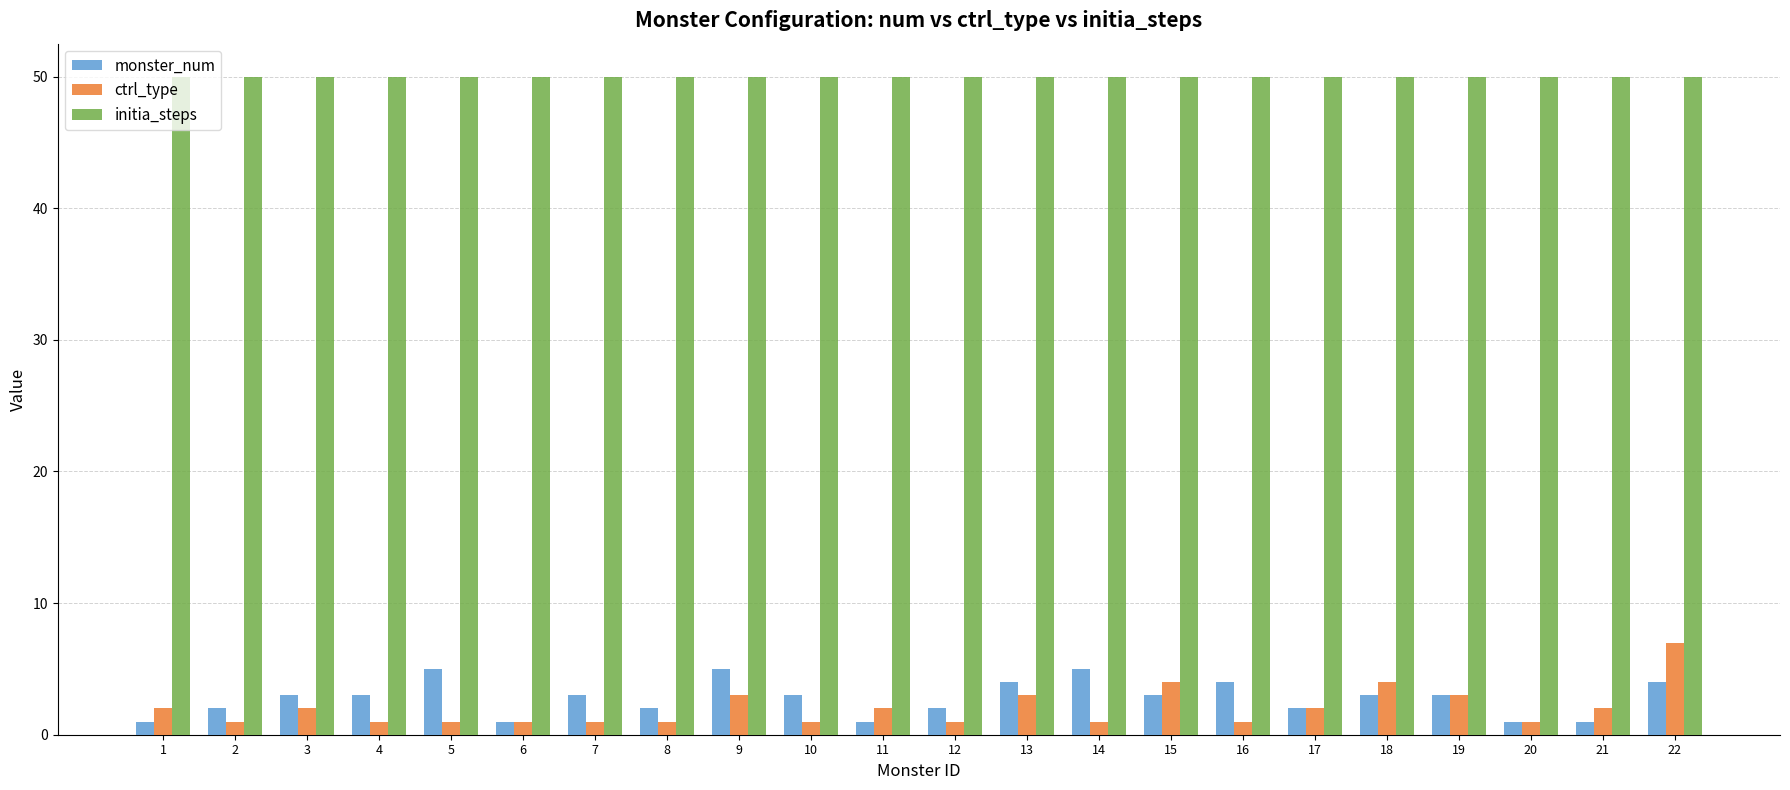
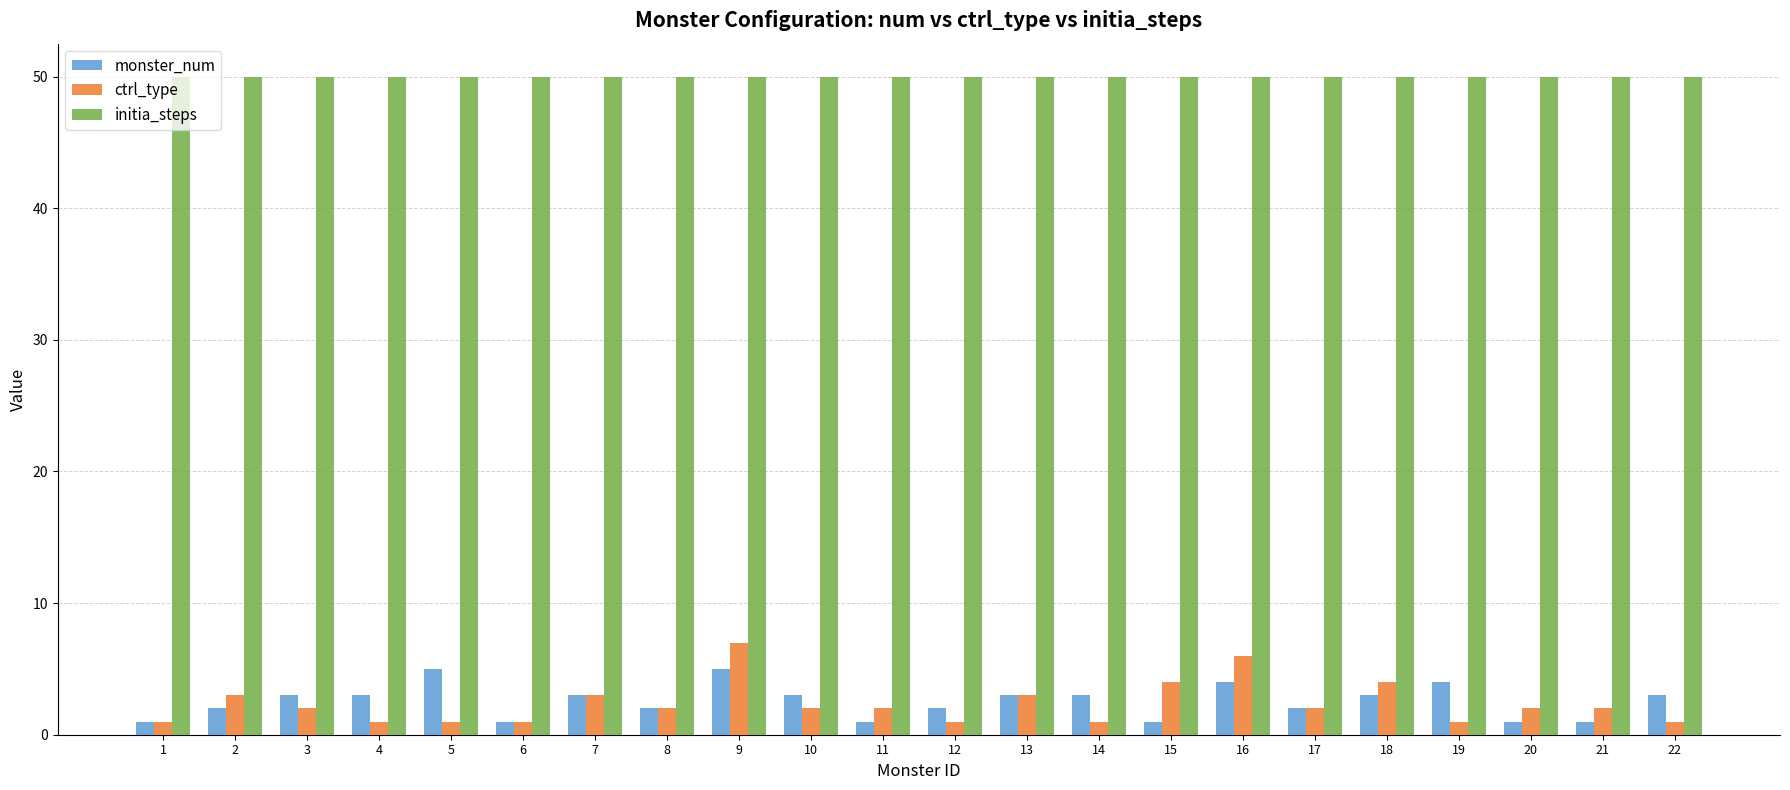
  {
    "monster_num": {
      "1": 1,
      "2": 2,
      "3": 3,
      "4": 3,
      "5": 5,
      "6": 1,
      "7": 3,
      "8": 2,
      "9": 5,
      "10": 3,
      "11": 1,
      "12": 2,
-     "13": 4,
-     "14": 5,
-     "15": 3,
+     "13": 3,
+     "14": 3,
+     "15": 1,
      "16": 4,
      "17": 2,
      "18": 3,
-     "19": 3,
+     "19": 4,
      "20": 1,
      "21": 1,
-     "22": 4
+     "22": 3
    },
    "ctrl_type": {
-     "1": 2,
-     "2": 1,
+     "1": 1,
+     "2": 3,
      "3": 2,
      "4": 1,
      "5": 1,
      "6": 1,
-     "7": 1,
-     "8": 1,
-     "9": 3,
-     "10": 1,
+     "7": 3,
+     "8": 2,
+     "9": 7,
+     "10": 2,
      "11": 2,
      "12": 1,
      "13": 3,
      "14": 1,
      "15": 4,
-     "16": 1,
+     "16": 6,
      "17": 2,
      "18": 4,
-     "19": 3,
-     "20": 1,
+     "19": 1,
+     "20": 2,
      "21": 2,
-     "22": 7
+     "22": 1
    },
    "initia_steps": {
      "2": 50,
      "3": 50,
      "4": 50,
      "5": 50,
      "6": 50,
      "7": 50,
      "8": 50,
      "9": 50,
      "10": 50,
      "11": 50,
      "12": 50,
      "13": 50,
      "14": 50,
      "15": 50,
      "16": 50,
      "17": 50,
      "18": 50,
      "19": 50,
      "20": 50,
      "21": 50,
      "22": 50
    }
  }
